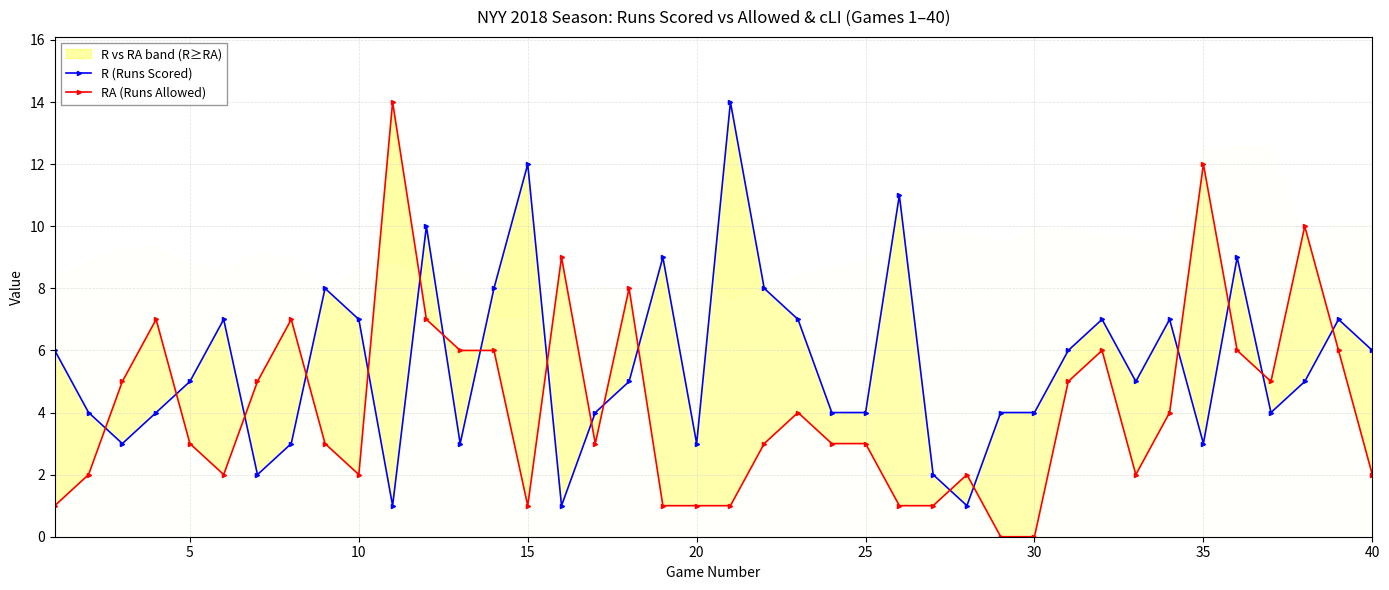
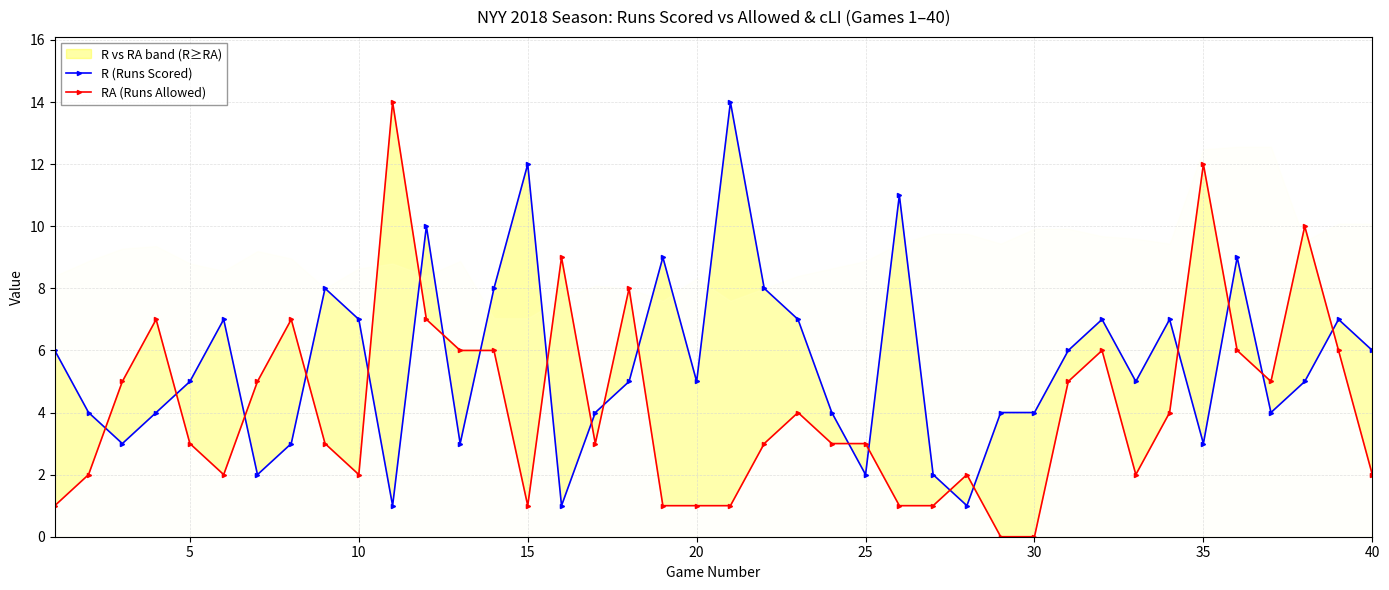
  {
    "R (Runs Scored)": {
      "5": 5,
      "10": 7,
      "15": 12,
-     "20": 3,
-     "25": 4,
+     "20": 5,
+     "25": 2,
      "30": 4,
      "35": 3,
      "40": 6
    },
    "RA (Runs Allowed)": {
      "5": 3,
      "10": 2,
      "15": 1,
      "20": 1,
      "25": 3,
      "30": 0,
      "35": 12,
      "40": 2
    }
  }
